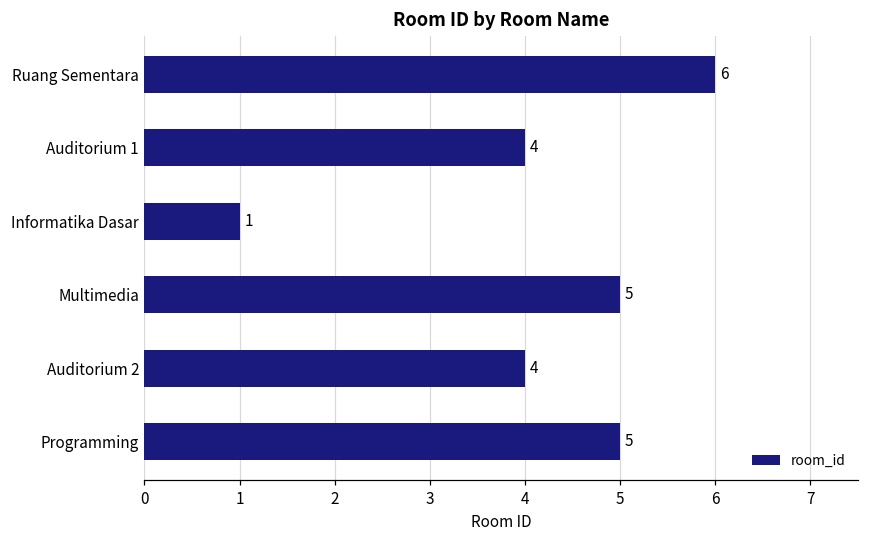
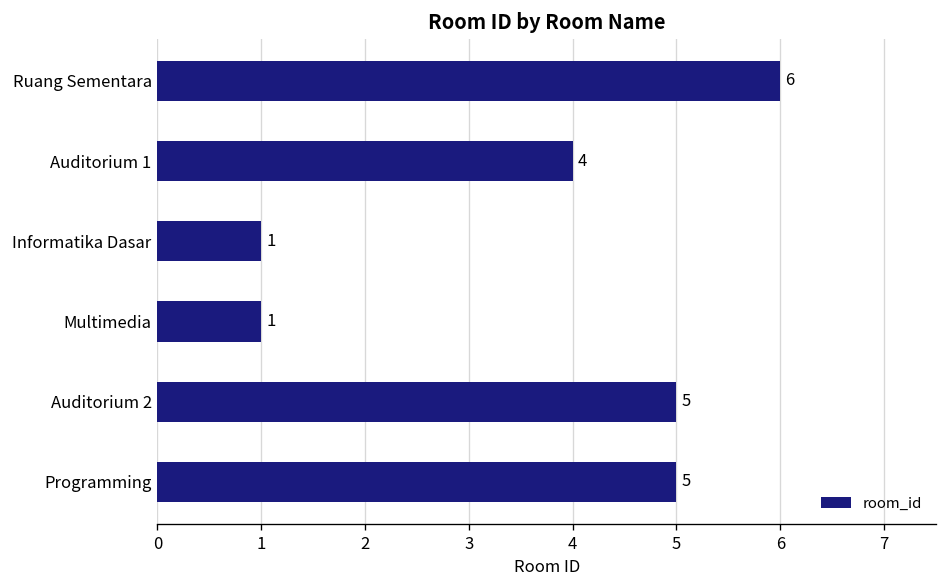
  {
    "Ruang Sementara": 6,
    "Auditorium 1": 4,
    "Informatika Dasar": 1,
-   "Multimedia": 5,
-   "Auditorium 2": 4,
+   "Multimedia": 1,
+   "Auditorium 2": 5,
    "Programming": 5
  }
